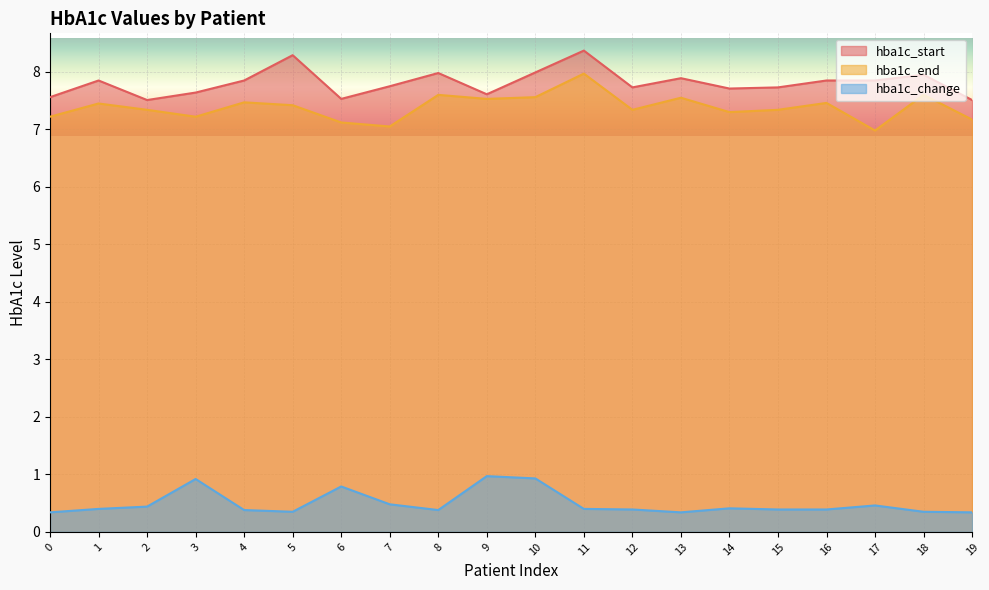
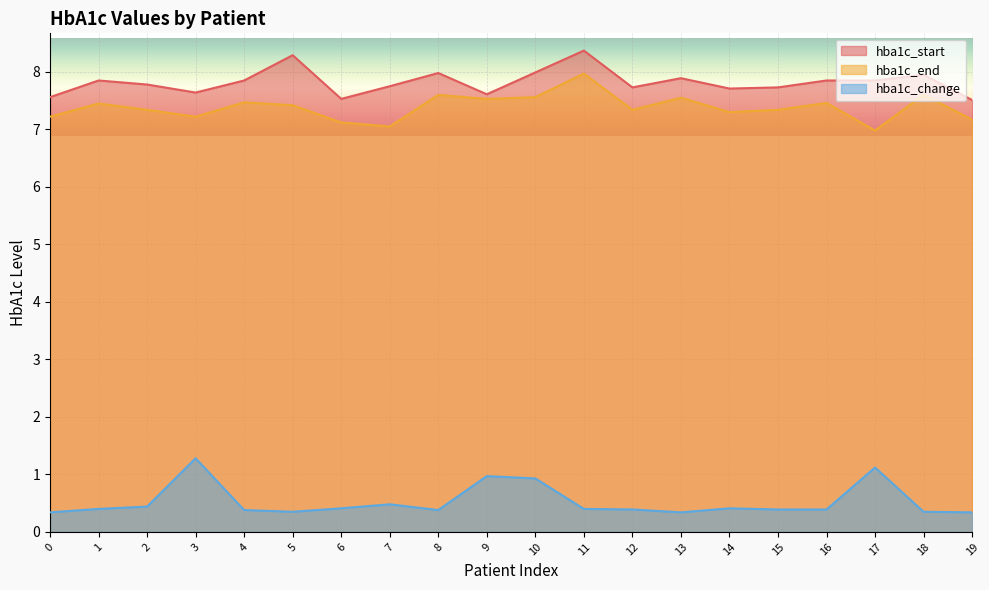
  {
    "hba1c_start": {
      "0": 7.6,
      "1": 7.9,
-     "2": 7.5,
+     "2": 7.8,
      "3": 7.6,
      "4": 7.9,
      "5": 8.3,
      "6": 7.5,
      "7": 7.8,
      "8": 8.0,
      "9": 7.6,
      "10": 8.0,
      "11": 8.4,
      "12": 7.7,
      "13": 7.9,
      "14": 7.7,
      "15": 7.7,
      "16": 7.9,
      "19": 7.5
    },
    "hba1c_end": {
      "0": 7.2,
      "1": 7.5,
      "2": 7.3,
      "3": 7.2,
      "4": 7.5,
      "5": 7.4,
      "6": 7.1,
      "7": 7.1,
      "8": 7.6,
      "9": 7.5,
      "10": 7.6,
      "11": 8.0,
      "12": 7.3,
      "13": 7.6,
      "14": 7.3,
      "15": 7.3,
      "16": 7.5,
      "17": 7.0,
      "19": 7.2
    },
    "hba1c_change": {
      "0": 0.3,
      "1": 0.4,
      "2": 0.4,
-     "3": 0.9,
+     "3": 1.3,
      "4": 0.4,
      "5": 0.4,
-     "6": 0.8,
+     "6": 0.4,
      "7": 0.5,
      "8": 0.4,
      "9": 1.0,
      "10": 0.9,
      "11": 0.4,
      "12": 0.4,
      "13": 0.3,
      "14": 0.4,
      "15": 0.4,
      "16": 0.4,
-     "17": 0.5,
+     "17": 1.1,
      "18": 0.4,
      "19": 0.3
    }
  }
